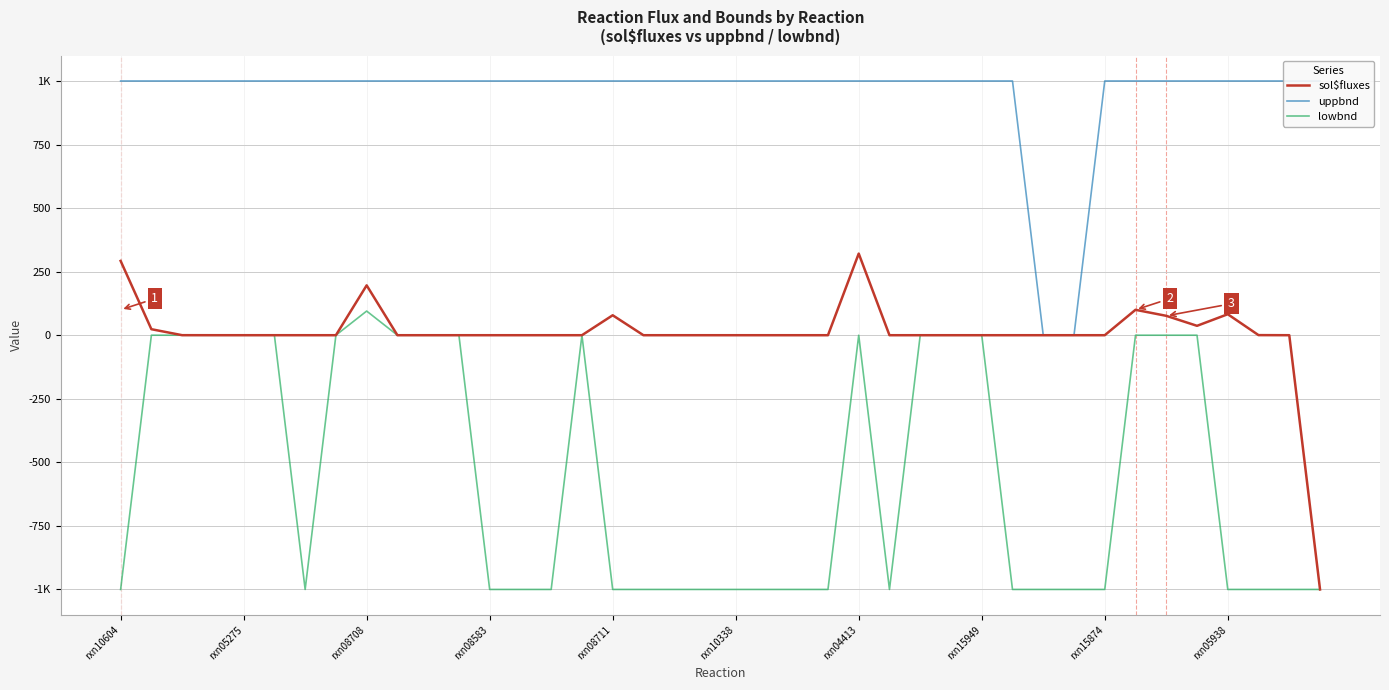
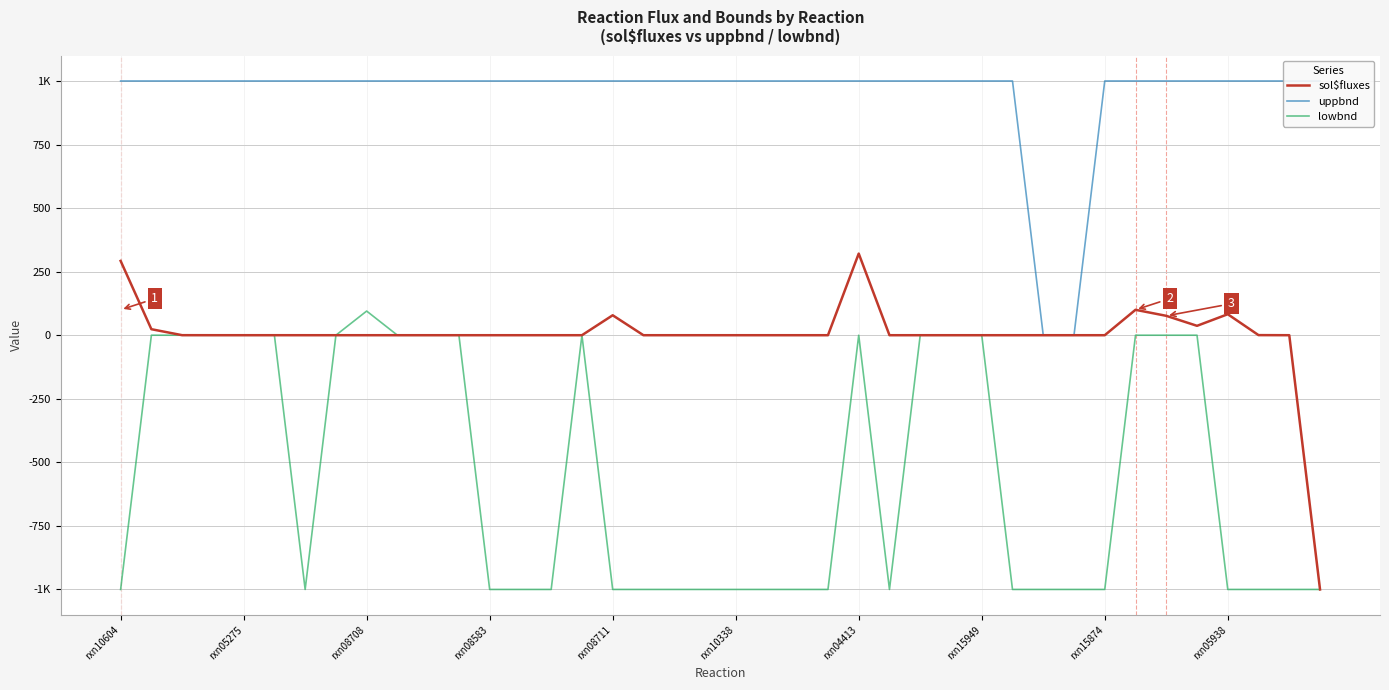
  {
    "sol$fluxes": {
      "rxn10604": 290,
-     "rxn08708": 200,
+     "rxn08708": 0,
      "rxn08583": 0,
      "rxn08711": 80,
      "rxn10338": 0,
      "rxn04413": 320,
      "rxn15874": 0,
      "rxn05938": 80
    },
    "uppbnd": {
      "rxn10604": 1000,
      "rxn05275": 1000,
      "rxn08708": 1000,
      "rxn08583": 1000,
      "rxn08711": 1000,
      "rxn10338": 1000,
      "rxn04413": 1000,
      "rxn15949": 1000,
      "rxn15874": 1000,
      "rxn05938": 1000
    },
    "lowbnd": {
      "rxn10604": -1000,
      "rxn08708": 100,
      "rxn08583": -1000,
      "rxn08711": -1000,
      "rxn10338": -1000,
      "rxn04413": 0,
      "rxn15874": -1000,
      "rxn05938": -1000
    }
  }
